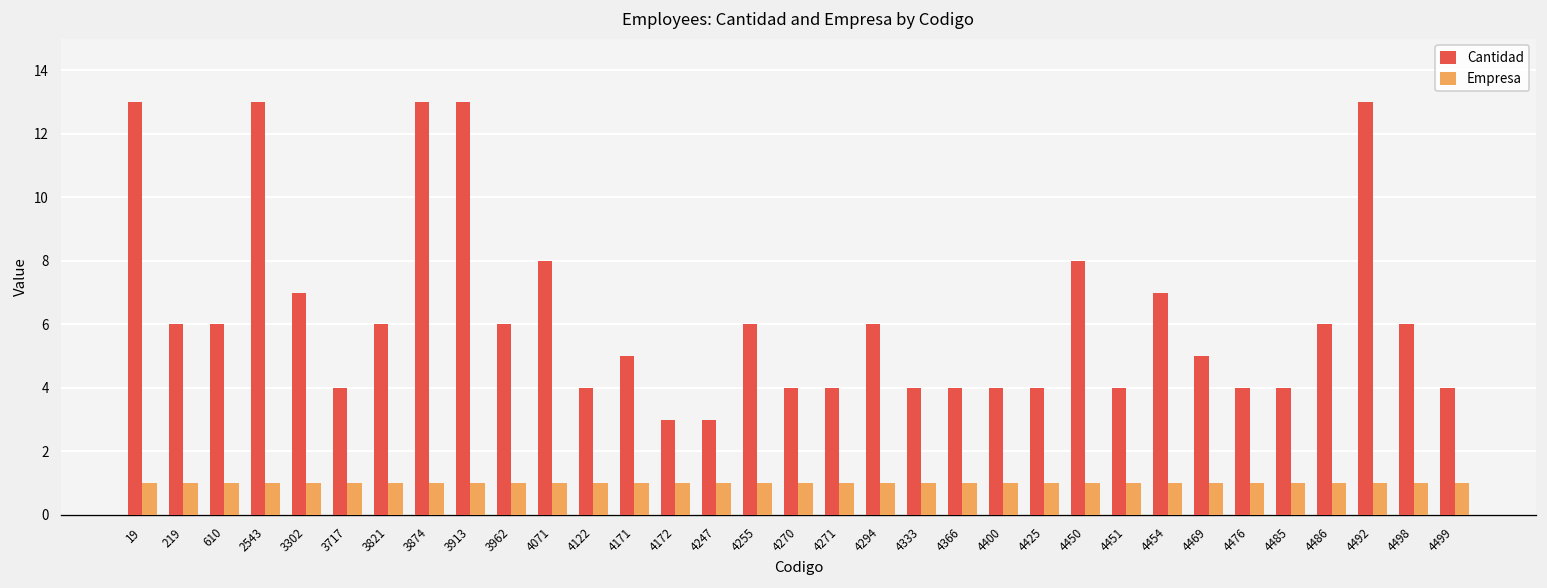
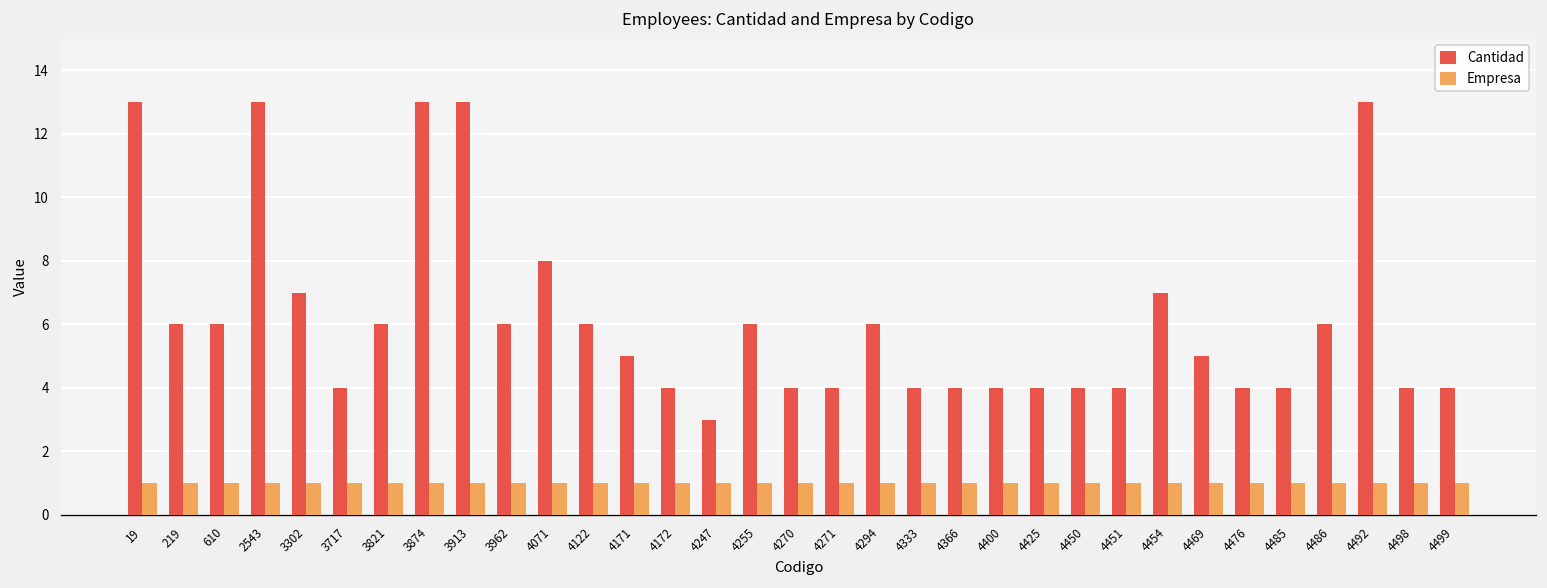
  {
    "Cantidad": {
      "19": 13,
      "219": 6,
      "610": 6,
      "2543": 13,
      "3302": 7,
      "3717": 4,
      "3821": 6,
      "3874": 13,
      "3913": 13,
      "3962": 6,
      "4071": 8,
-     "4122": 4,
+     "4122": 6,
      "4171": 5,
-     "4172": 3,
+     "4172": 4,
      "4247": 3,
      "4255": 6,
      "4270": 4,
      "4271": 4,
      "4294": 6,
      "4333": 4,
      "4366": 4,
      "4400": 4,
      "4425": 4,
-     "4450": 8,
+     "4450": 4,
      "4451": 4,
      "4454": 7,
      "4469": 5,
      "4476": 4,
      "4485": 4,
      "4486": 6,
      "4492": 13,
-     "4498": 6,
+     "4498": 4,
      "4499": 4
    },
    "Empresa": {
      "19": 1,
      "219": 1,
      "610": 1,
      "2543": 1,
      "3302": 1,
      "3717": 1,
      "3821": 1,
      "3874": 1,
      "3913": 1,
      "3962": 1,
      "4071": 1,
      "4122": 1,
      "4171": 1,
      "4172": 1,
      "4247": 1,
      "4255": 1,
      "4270": 1,
      "4271": 1,
      "4294": 1,
      "4333": 1,
      "4366": 1,
      "4400": 1,
      "4425": 1,
      "4450": 1,
      "4451": 1,
      "4454": 1,
      "4469": 1,
      "4476": 1,
      "4485": 1,
      "4486": 1,
      "4492": 1,
      "4498": 1,
      "4499": 1
    }
  }
